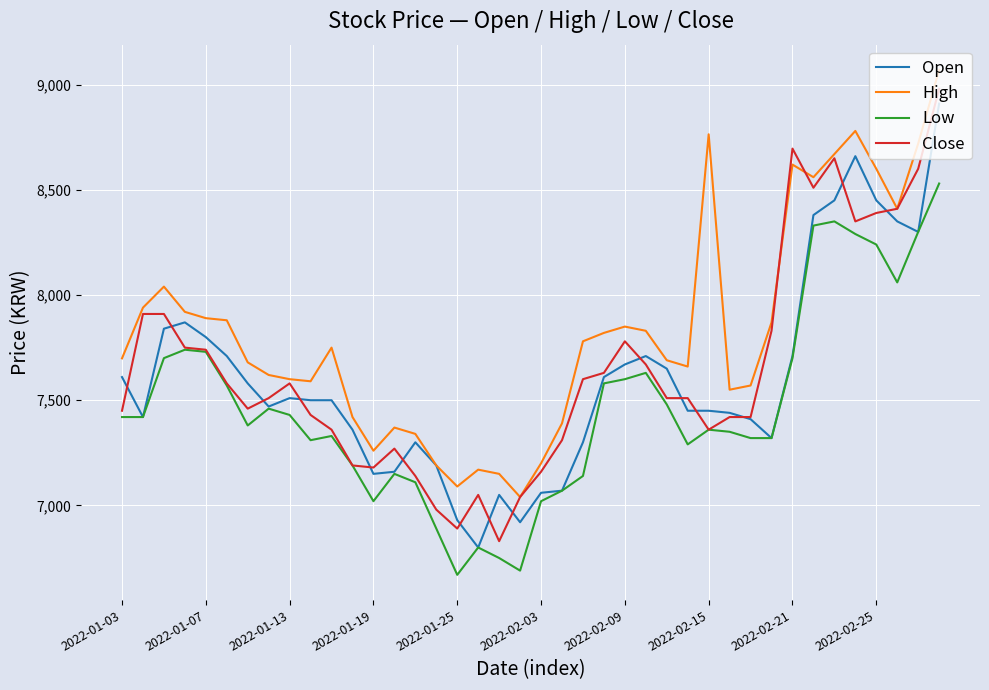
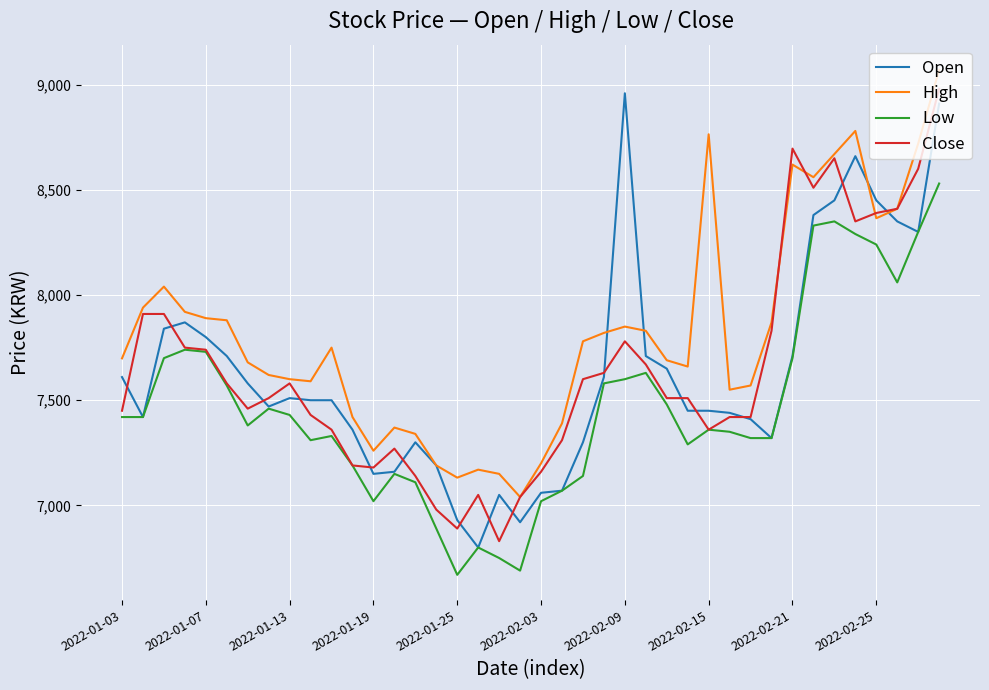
  {
    "Open": {
      "2022-01-03": "7,610",
      "2022-01-07": "7,800",
      "2022-01-13": "7,510",
      "2022-01-19": "7,150",
      "2022-01-25": "6,930",
      "2022-02-03": "7,060",
-     "2022-02-09": "7,670",
+     "2022-02-09": "8,960",
      "2022-02-15": "7,450",
      "2022-02-25": "8,450"
    },
    "High": {
      "2022-01-03": "7,700",
      "2022-01-07": "7,890",
      "2022-01-13": "7,600",
      "2022-01-19": "7,260",
-     "2022-01-25": "7,090",
+     "2022-01-25": "7,130",
      "2022-02-03": "7,200",
      "2022-02-09": "7,850",
      "2022-02-15": "8,760",
      "2022-02-21": "8,620",
-     "2022-02-25": "8,600"
+     "2022-02-25": "8,370"
    },
    "Low": {
      "2022-01-03": "7,420",
      "2022-01-13": "7,430",
      "2022-01-19": "7,020",
      "2022-01-25": "6,670",
      "2022-02-03": "7,020",
      "2022-02-09": "7,600",
      "2022-02-25": "8,240"
    },
    "Close": {
      "2022-01-03": "7,450",
      "2022-01-13": "7,580",
      "2022-01-19": "7,180",
      "2022-01-25": "6,890",
      "2022-02-03": "7,160",
      "2022-02-09": "7,780",
      "2022-02-21": "8,700",
      "2022-02-25": "8,390"
    }
  }
